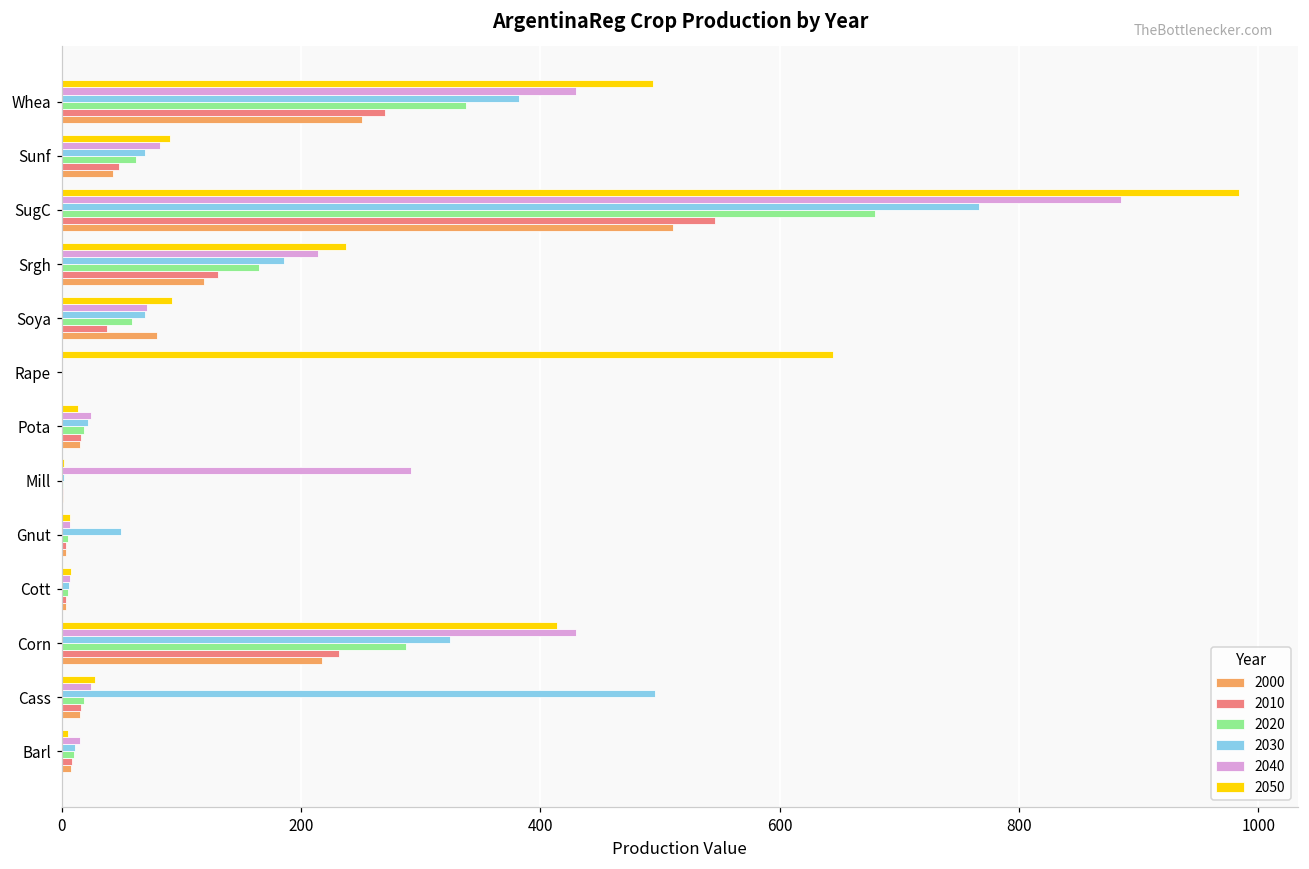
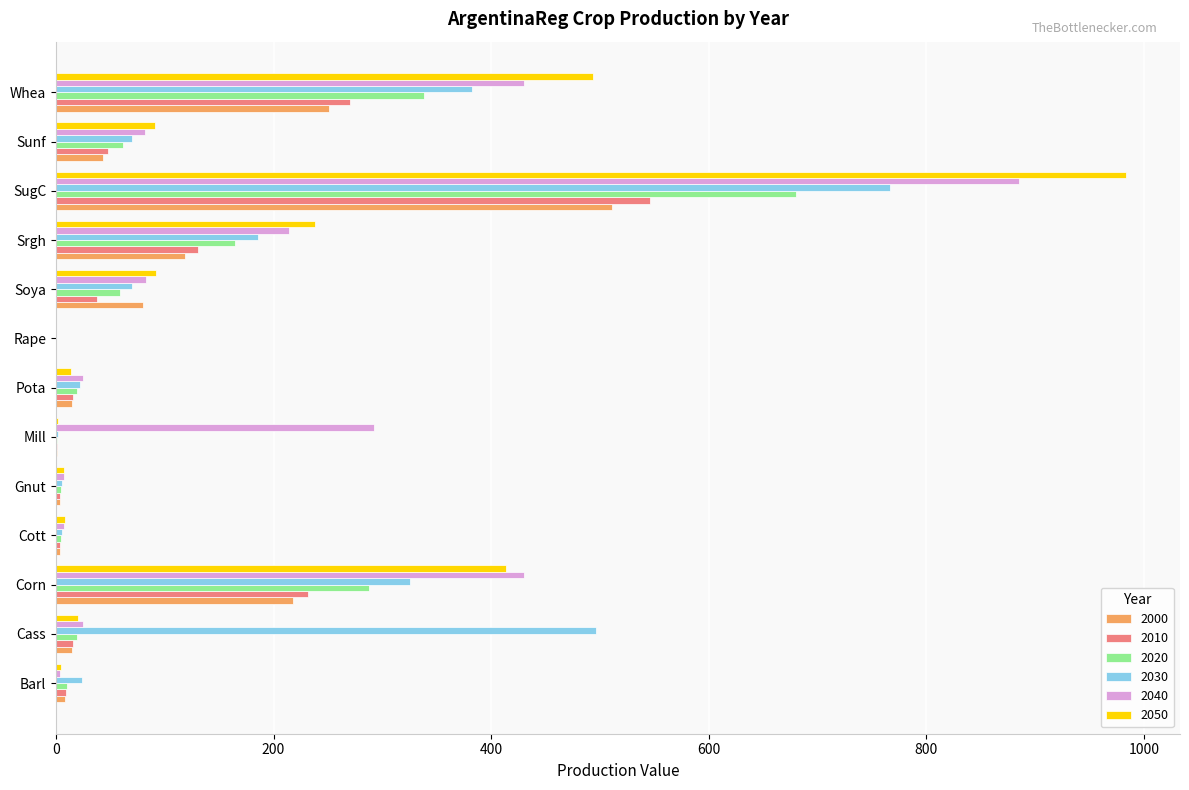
  {
    "2020": {
      "Whea": 338,
      "Sunf": 62,
      "SugC": 680,
      "Srgh": 165,
      "Soya": 59,
      "Rape": 0,
      "Pota": 19,
      "Gnut": 5,
      "Cott": 5,
      "Corn": 288,
      "Cass": 19,
      "Barl": 10
    },
    "2030": {
      "Whea": 382,
      "Sunf": 70,
      "SugC": 767,
      "Srgh": 186,
      "Soya": 70,
      "Rape": 0,
      "Pota": 22,
-     "Gnut": 50,
+     "Gnut": 6,
      "Cott": 6,
      "Corn": 325,
      "Cass": 496,
-     "Barl": 11
+     "Barl": 24
    },
    "2040": {
      "Whea": 430,
      "Sunf": 82,
      "SugC": 885,
      "Srgh": 214,
-     "Soya": 71,
+     "Soya": 83,
      "Rape": 0,
      "Pota": 25,
      "Mill": 292,
      "Gnut": 7,
      "Cott": 7,
      "Corn": 430,
      "Cass": 25,
-     "Barl": 15
+     "Barl": 4
    },
    "2050": {
      "Whea": 494,
      "Sunf": 91,
      "SugC": 984,
      "Srgh": 238,
      "Soya": 92,
-     "Rape": 645,
+     "Rape": 0,
      "Pota": 14,
      "Gnut": 7,
      "Cott": 8,
      "Corn": 414,
-     "Cass": 28,
+     "Cass": 20,
      "Barl": 5
    }
  }
